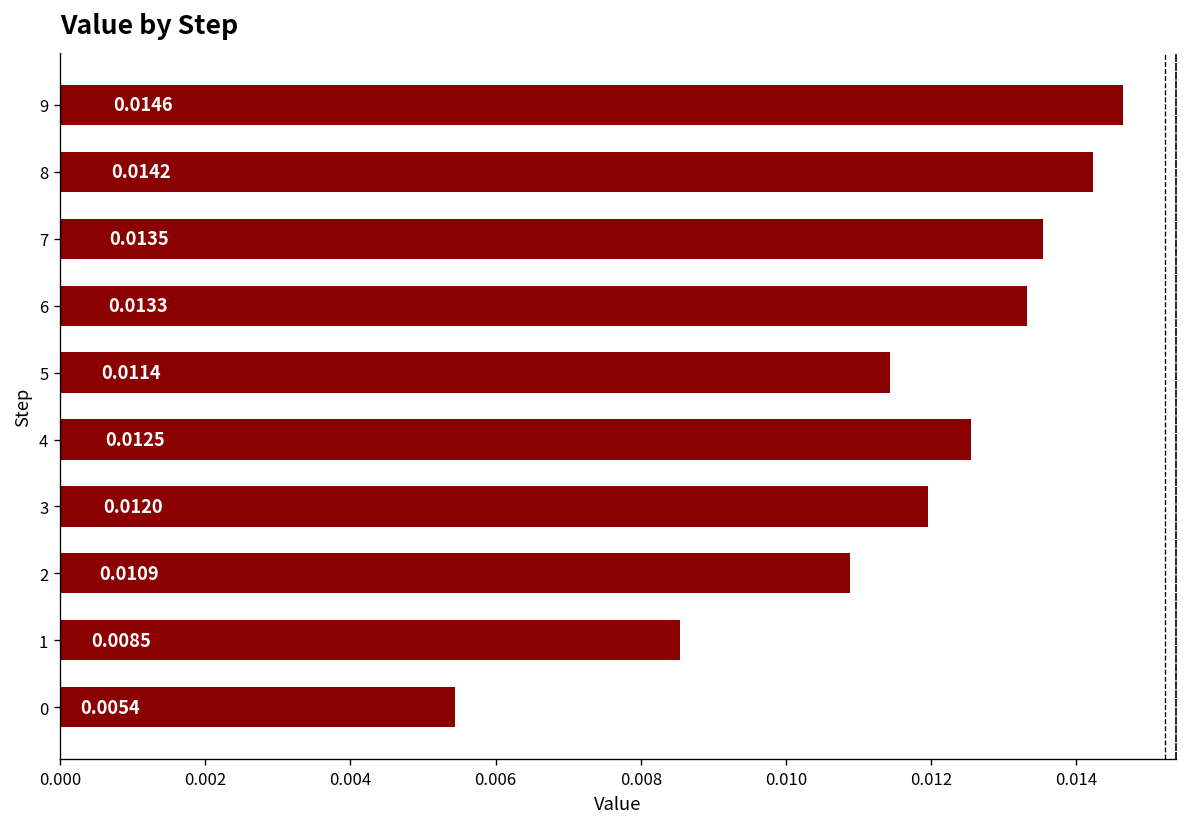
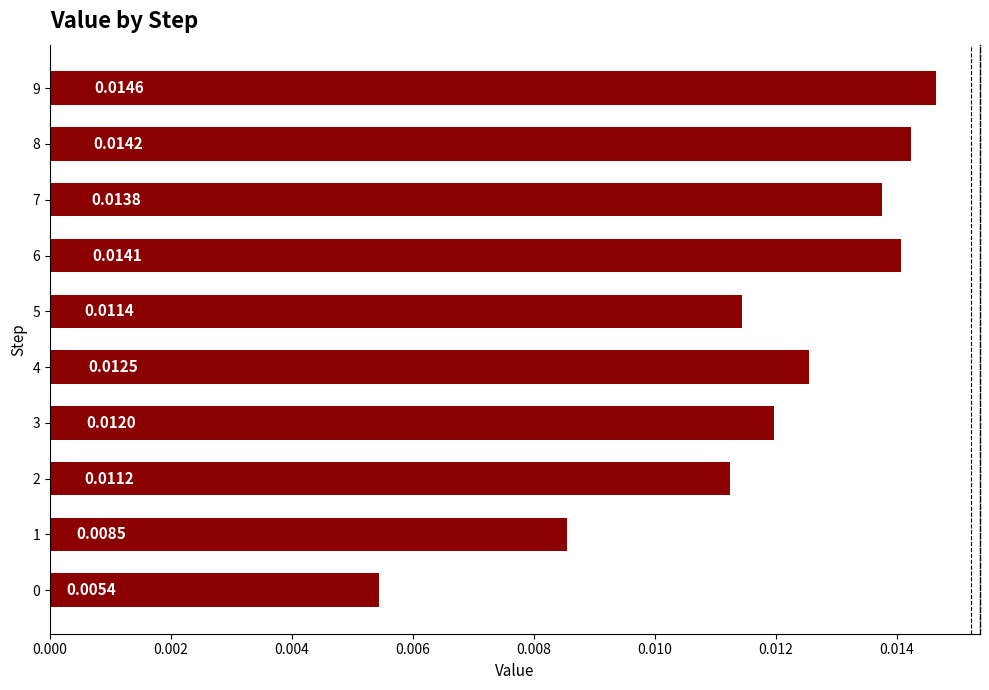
  {
    "9": 0.0146,
    "8": 0.0142,
-   "7": 0.0135,
-   "6": 0.0133,
+   "7": 0.0138,
+   "6": 0.0141,
    "5": 0.0114,
    "4": 0.0125,
    "3": 0.0120,
-   "2": 0.0109,
+   "2": 0.0112,
    "1": 0.0085,
    "0": 0.0054
  }
